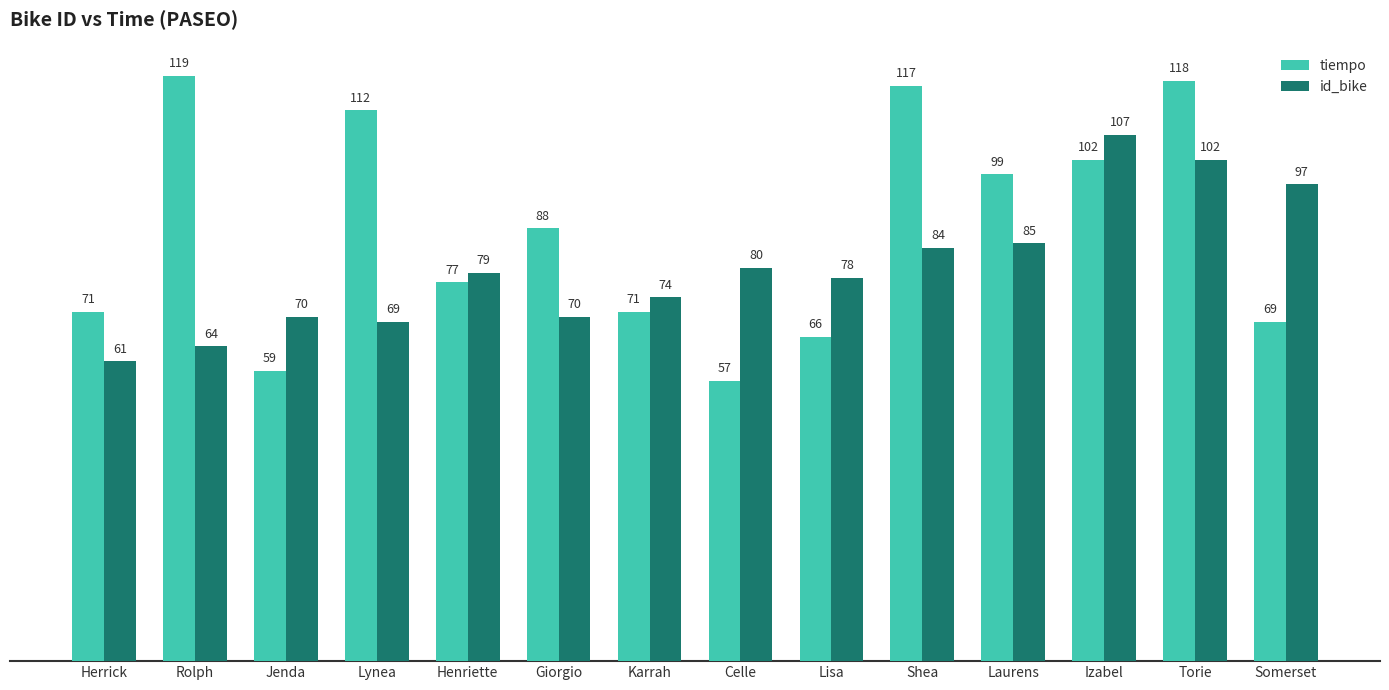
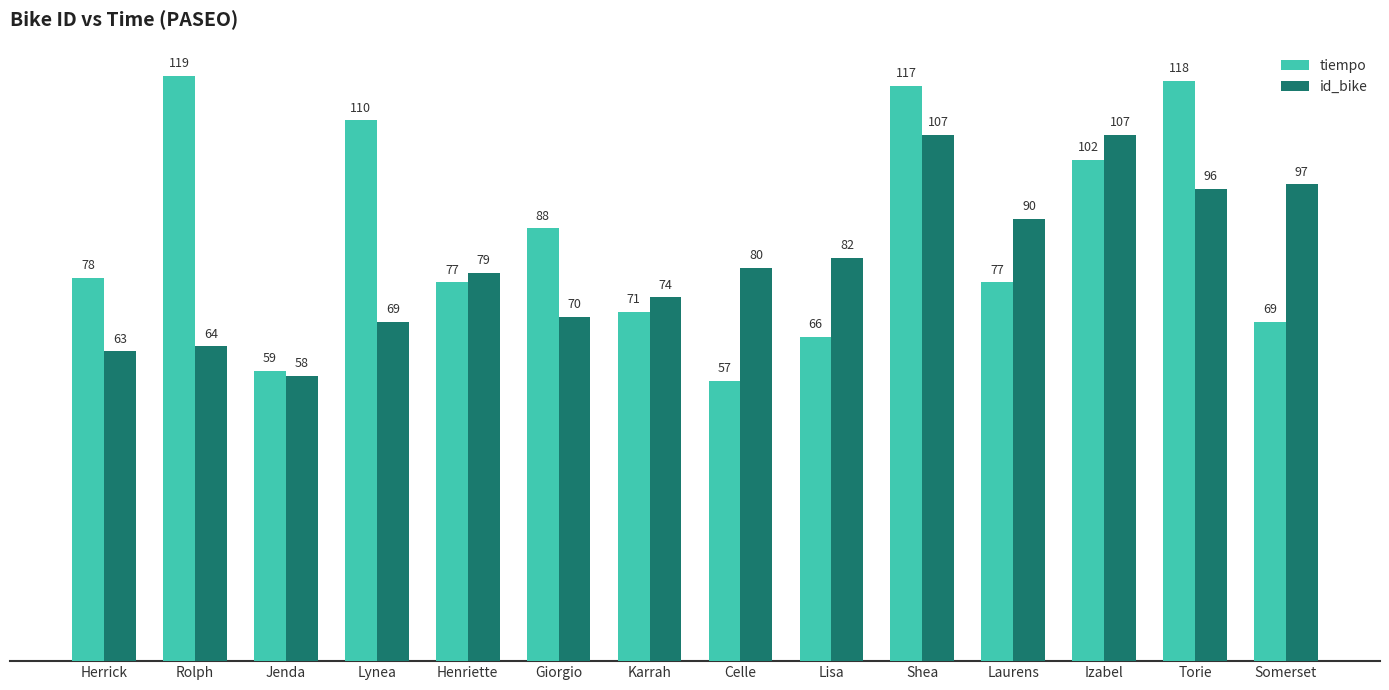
  {
    "tiempo": {
-     "Herrick": 71,
+     "Herrick": 78,
      "Rolph": 119,
      "Jenda": 59,
-     "Lynea": 112,
+     "Lynea": 110,
      "Henriette": 77,
      "Giorgio": 88,
      "Karrah": 71,
      "Celle": 57,
      "Lisa": 66,
      "Shea": 117,
-     "Laurens": 99,
+     "Laurens": 77,
      "Izabel": 102,
      "Torie": 118,
      "Somerset": 69
    },
    "id_bike": {
-     "Herrick": 61,
+     "Herrick": 63,
      "Rolph": 64,
-     "Jenda": 70,
+     "Jenda": 58,
      "Lynea": 69,
      "Henriette": 79,
      "Giorgio": 70,
      "Karrah": 74,
      "Celle": 80,
-     "Lisa": 78,
-     "Shea": 84,
-     "Laurens": 85,
+     "Lisa": 82,
+     "Shea": 107,
+     "Laurens": 90,
      "Izabel": 107,
-     "Torie": 102,
+     "Torie": 96,
      "Somerset": 97
    }
  }
